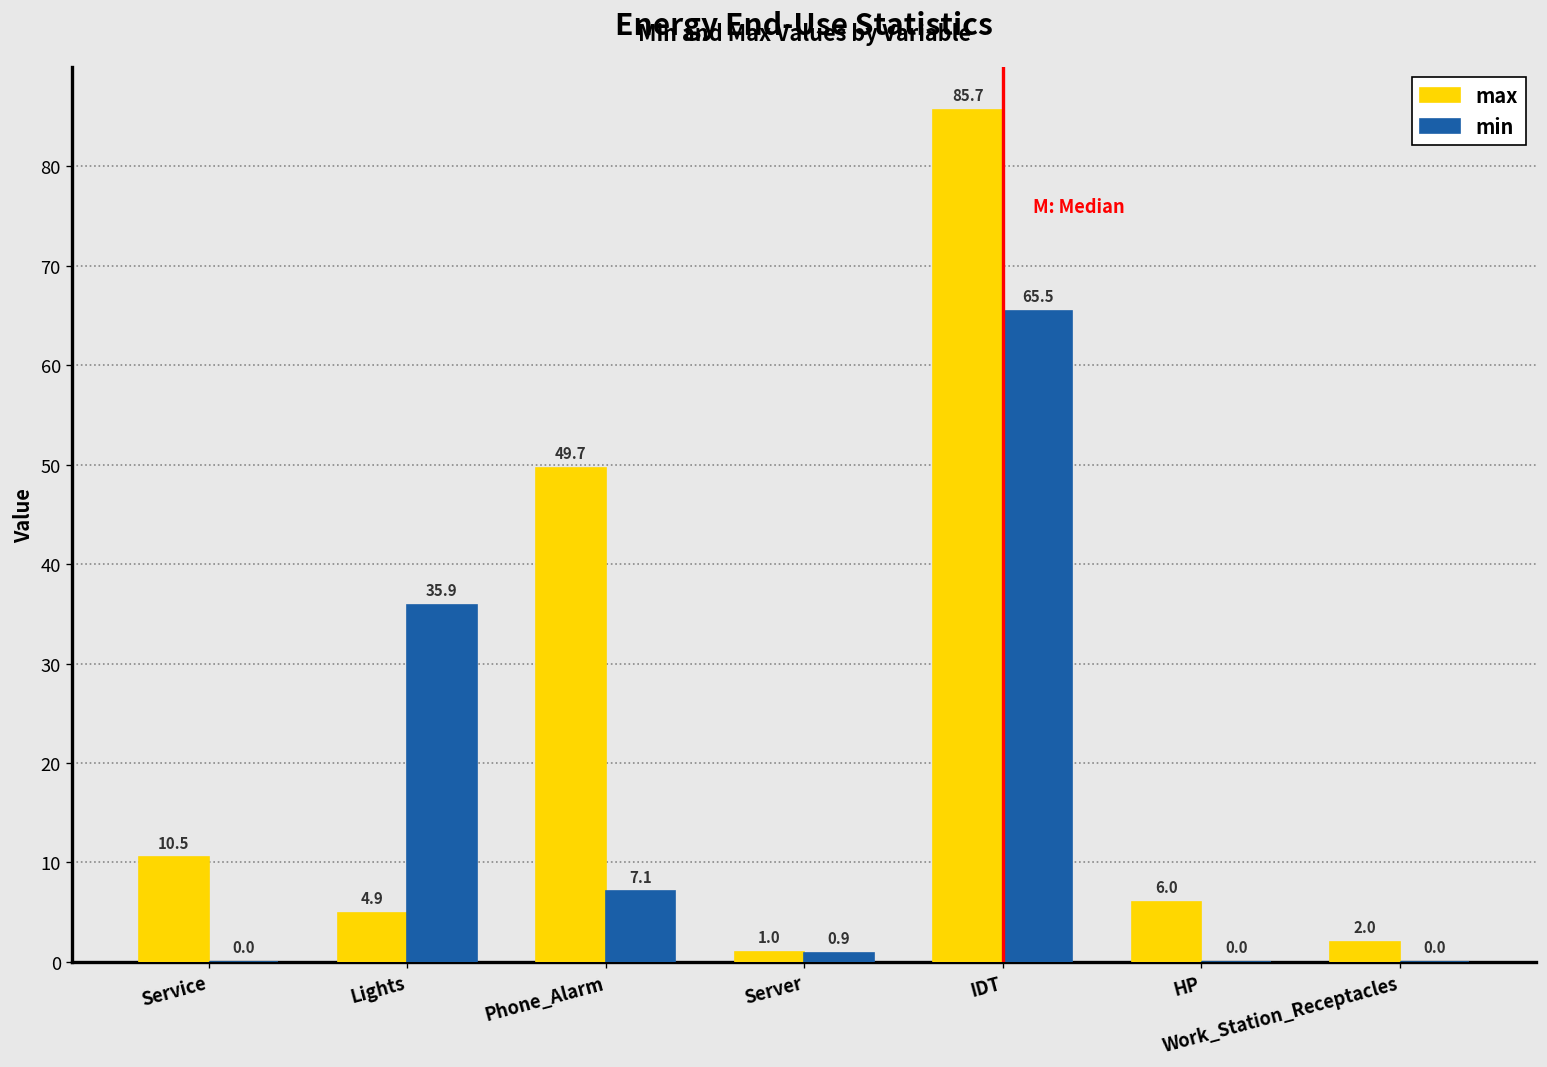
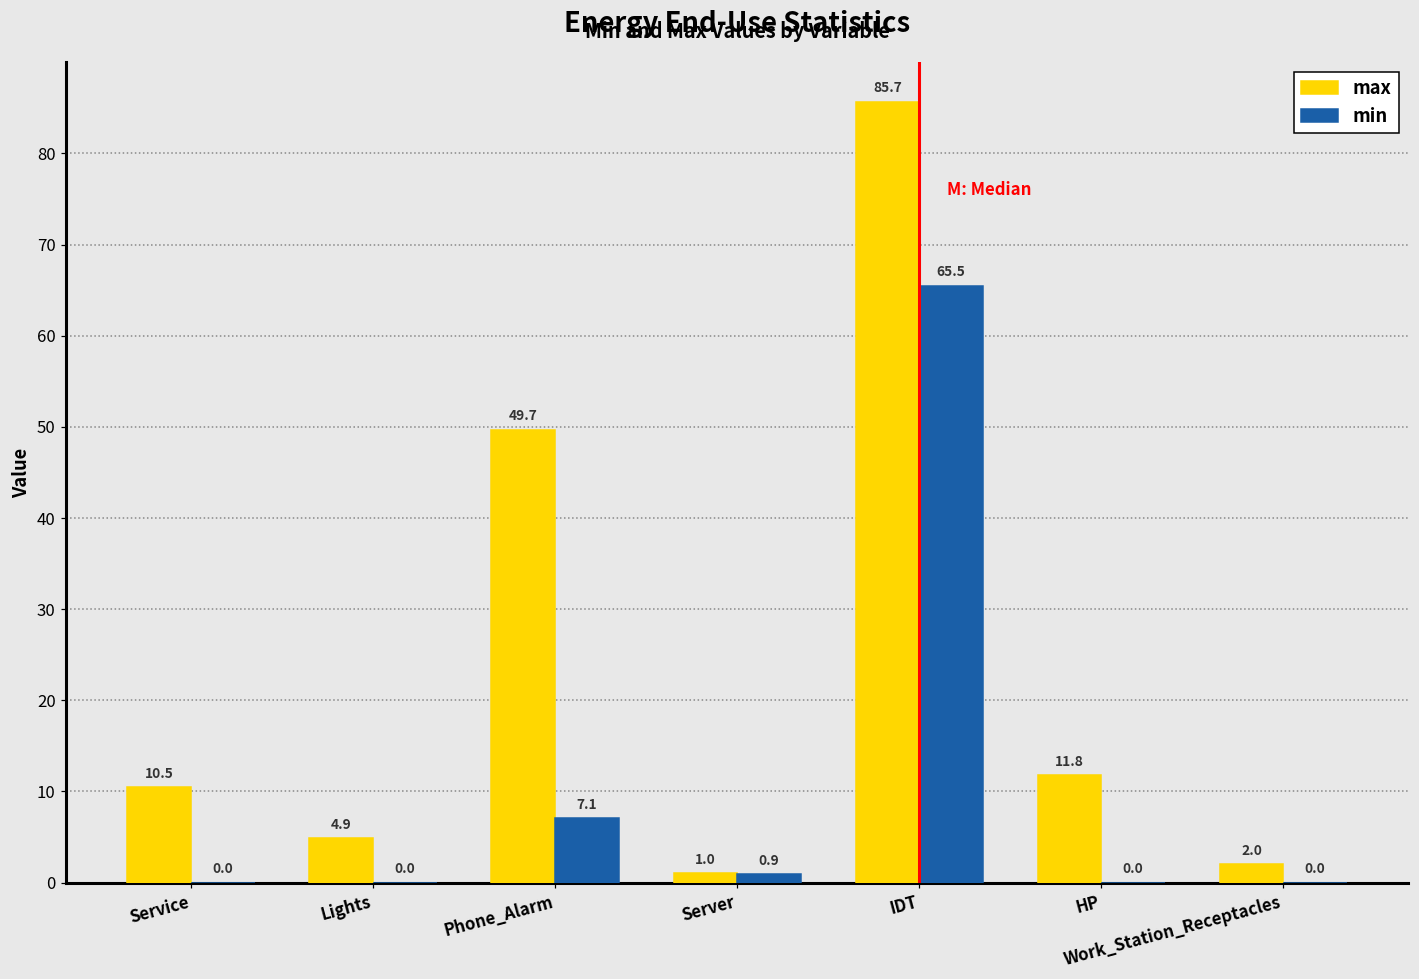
  {
    "max": {
      "Service": 10.5,
      "Lights": 4.9,
      "Phone_Alarm": 49.7,
      "Server": 1.0,
      "IDT": 85.7,
-     "HP": 6.0,
+     "HP": 11.8,
      "Work_Station_Receptacles": 2.0
    },
    "min": {
      "Service": 0.0,
-     "Lights": 35.9,
+     "Lights": 0.0,
      "Phone_Alarm": 7.1,
      "Server": 0.9,
      "IDT": 65.5,
      "HP": 0.0,
      "Work_Station_Receptacles": 0.0
    }
  }
